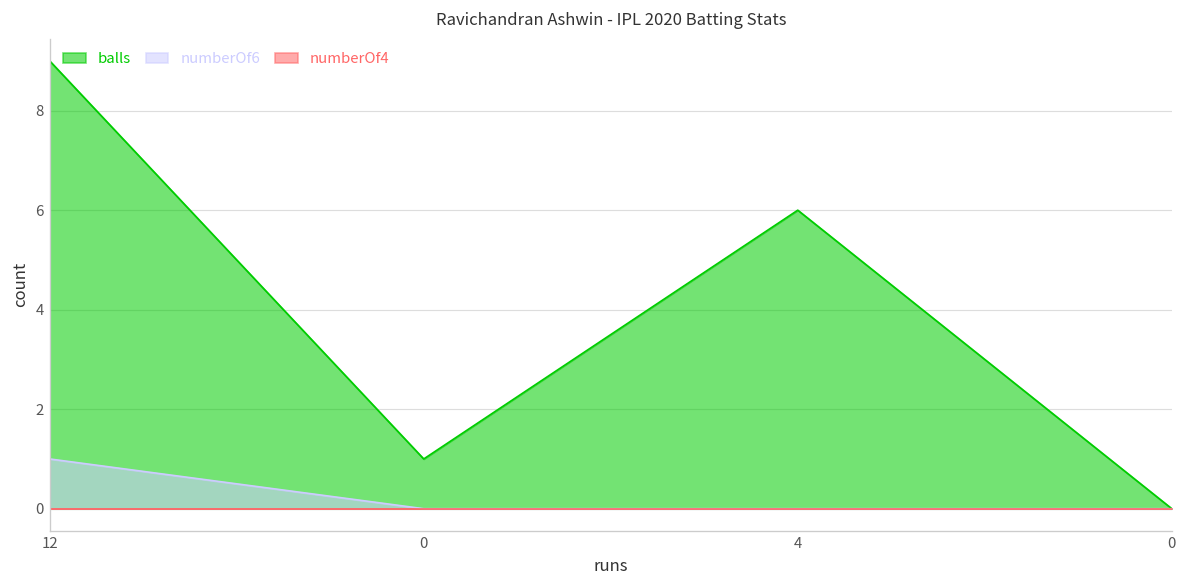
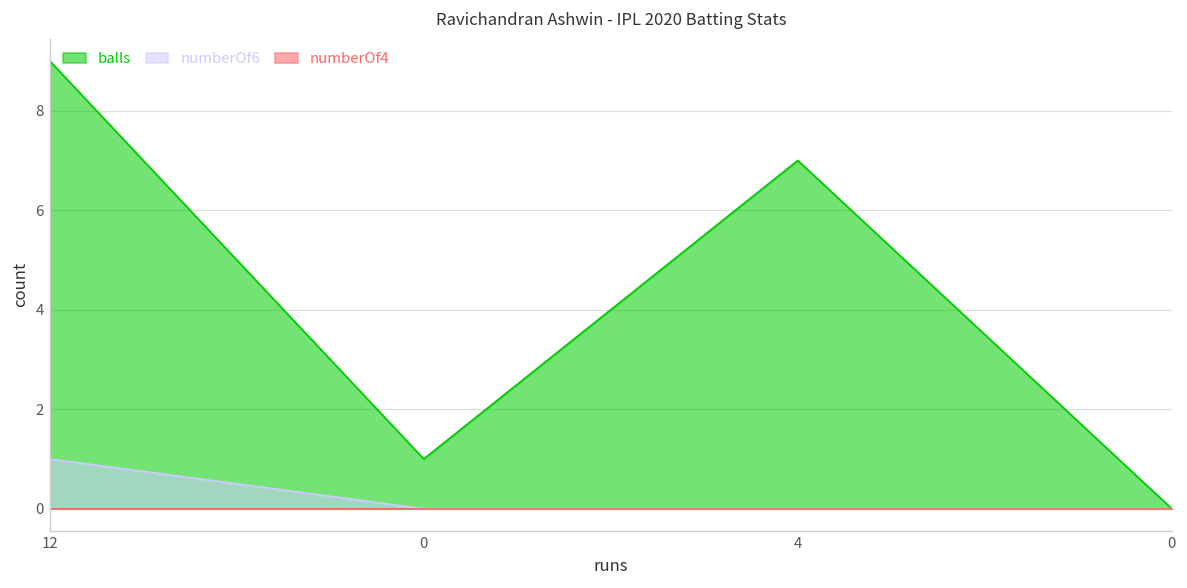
  {
    "balls": {
      "12": 9,
-     "4": 6
+     "4": 7
    },
    "numberOf6": {
      "12": 1
    },
    "numberOf4": {
      "12": 0
    }
  }
